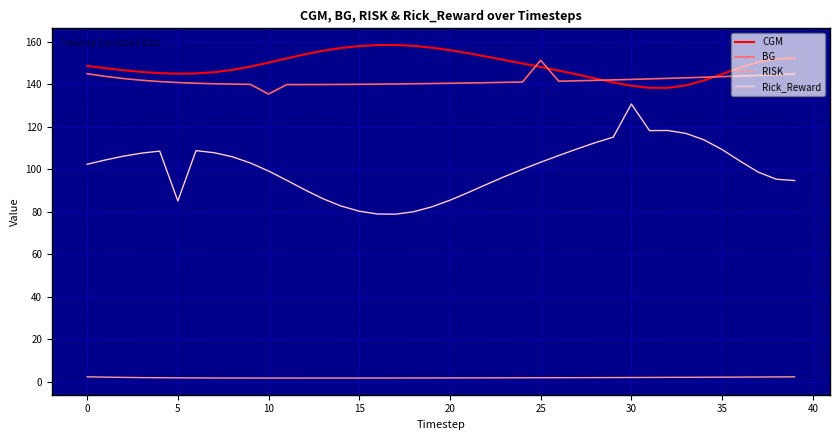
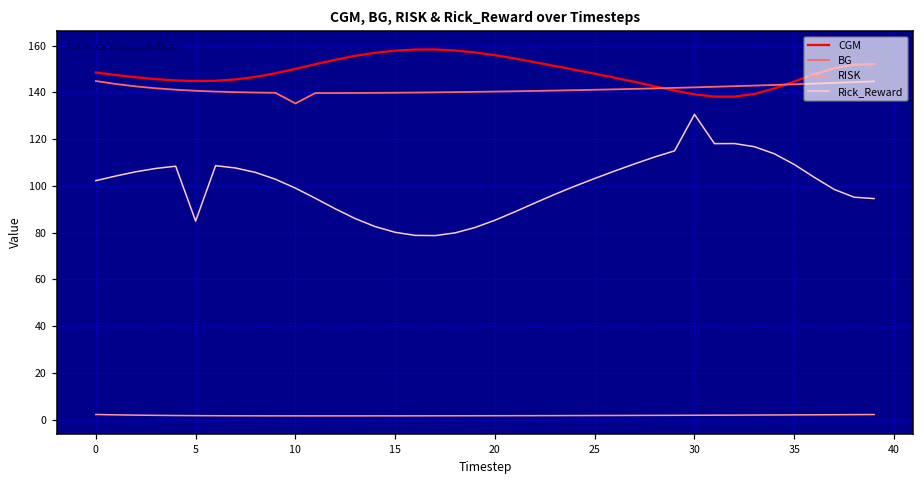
  {
    "CGM": {
      "0": 149,
      "5": 145,
      "10": 150,
      "15": 158,
      "20": 156,
      "25": 148,
      "30": 139
    },
    "BG": {
      "0": 145,
      "5": 141,
      "10": 135,
      "15": 140,
      "20": 140,
-     "25": 151,
+     "25": 141,
      "30": 142
    },
    "RISK": {
      "0": 2,
      "5": 2,
      "10": 2,
      "15": 2,
      "20": 2,
      "25": 2,
      "30": 2,
      "35": 2
    },
    "Rick_Reward": {
      "0": 102,
      "5": 85,
      "10": 99,
      "15": 80,
      "20": 85,
      "25": 103,
      "30": 131,
      "35": 109
    }
  }
